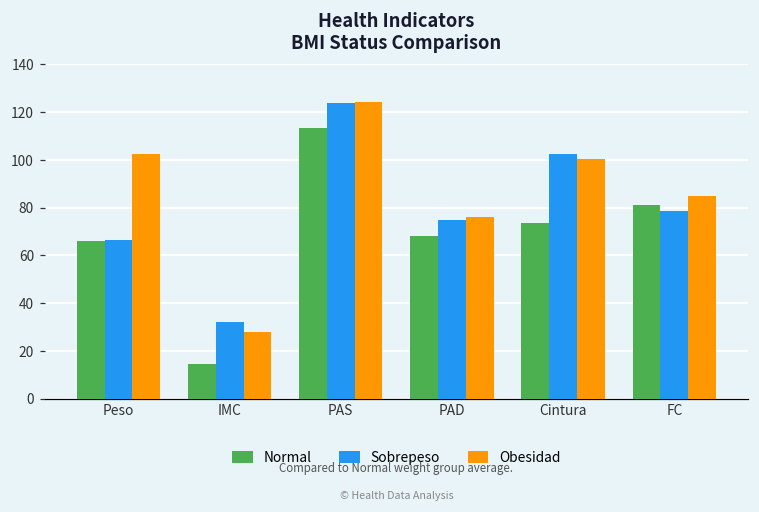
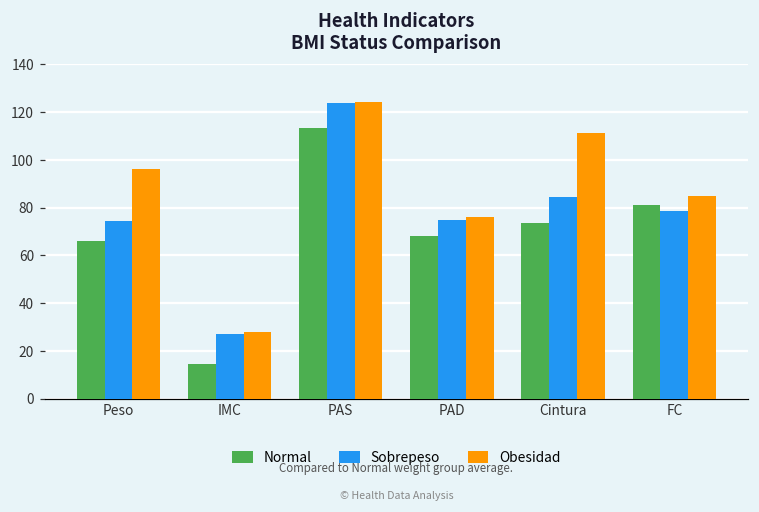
  {
    "Normal": {
      "Peso": 66,
      "IMC": 14,
      "PAS": 114,
      "PAD": 68,
      "Cintura": 73,
      "FC": 81
    },
    "Sobrepeso": {
-     "Peso": 66,
-     "IMC": 32,
+     "Peso": 75,
+     "IMC": 27,
      "PAS": 124,
      "PAD": 75,
-     "Cintura": 103,
+     "Cintura": 84,
      "FC": 79
    },
    "Obesidad": {
-     "Peso": 102,
+     "Peso": 96,
      "IMC": 28,
      "PAS": 124,
      "PAD": 76,
-     "Cintura": 100,
+     "Cintura": 111,
      "FC": 85
    }
  }
